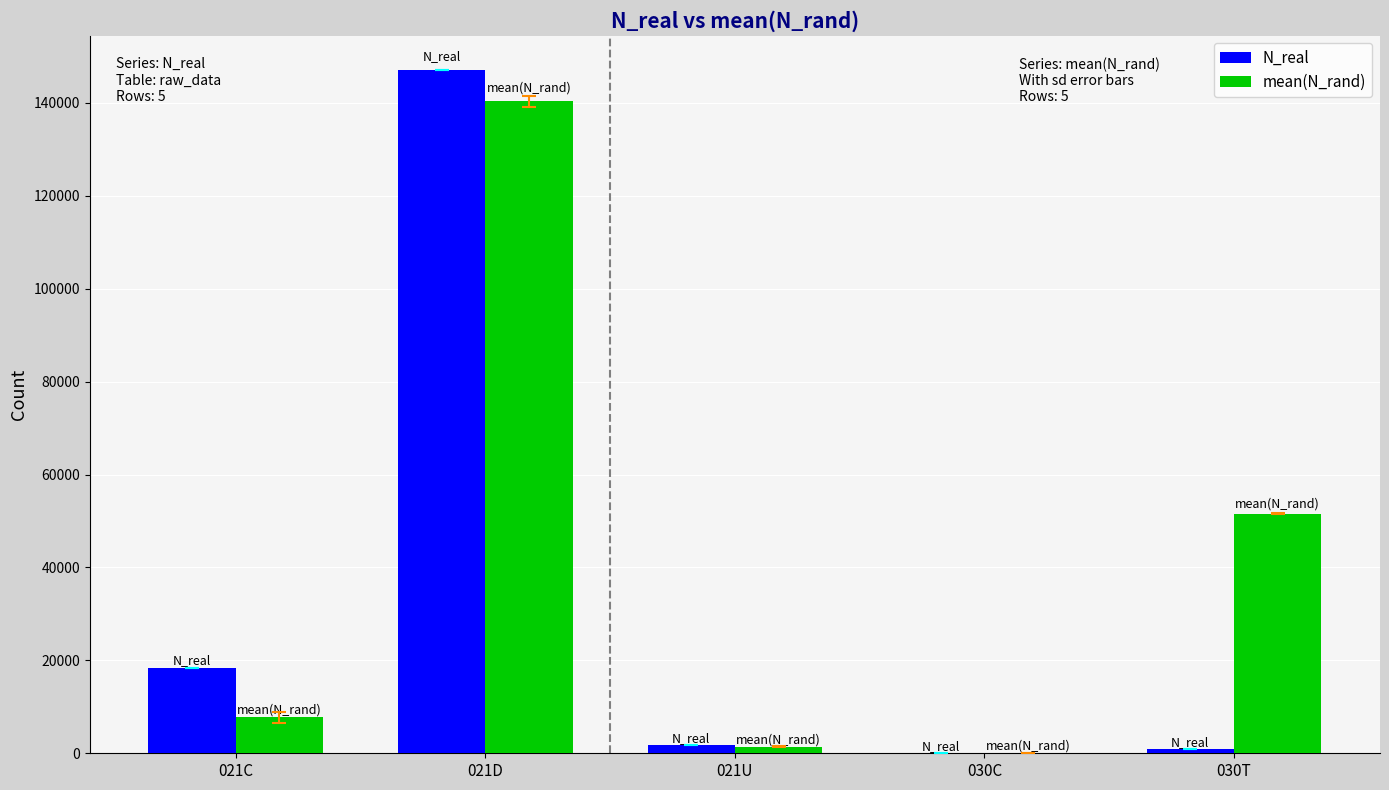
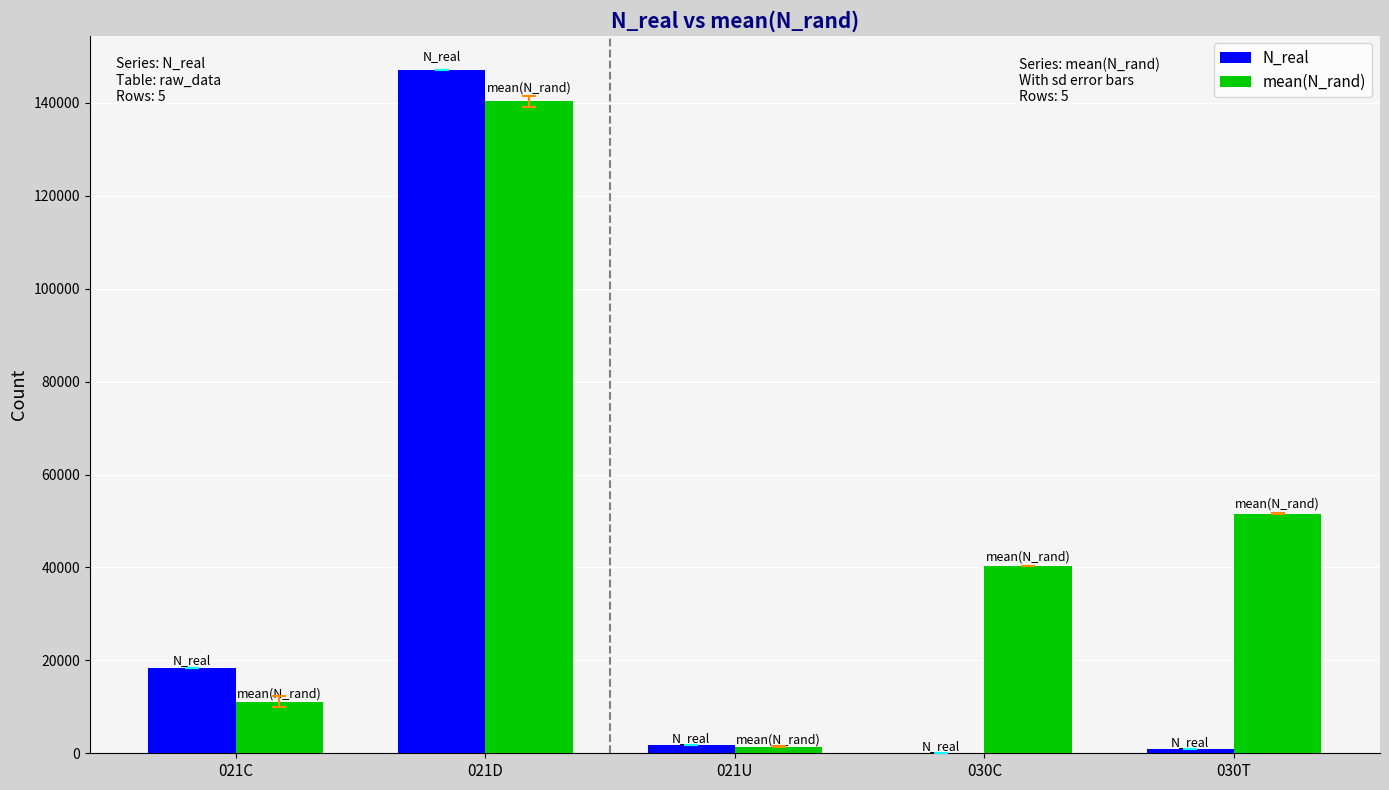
  {
    "N_real": {
      "021C": 18000,
      "021D": 147000,
      "021U": 2000,
      "030T": 1000
    },
    "mean(N_rand)": {
-     "021C": 8000,
+     "021C": 11000,
      "021D": 140000,
      "021U": 1000,
-     "030C": 0,
+     "030C": 40000,
      "030T": 52000
    }
  }
